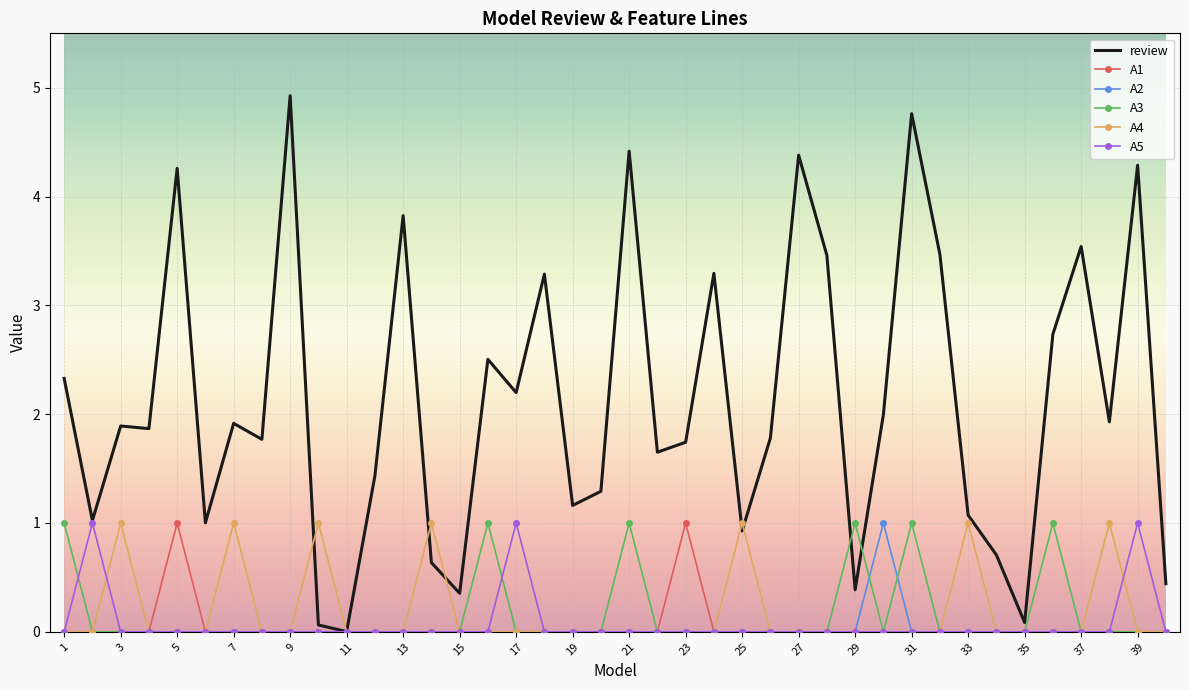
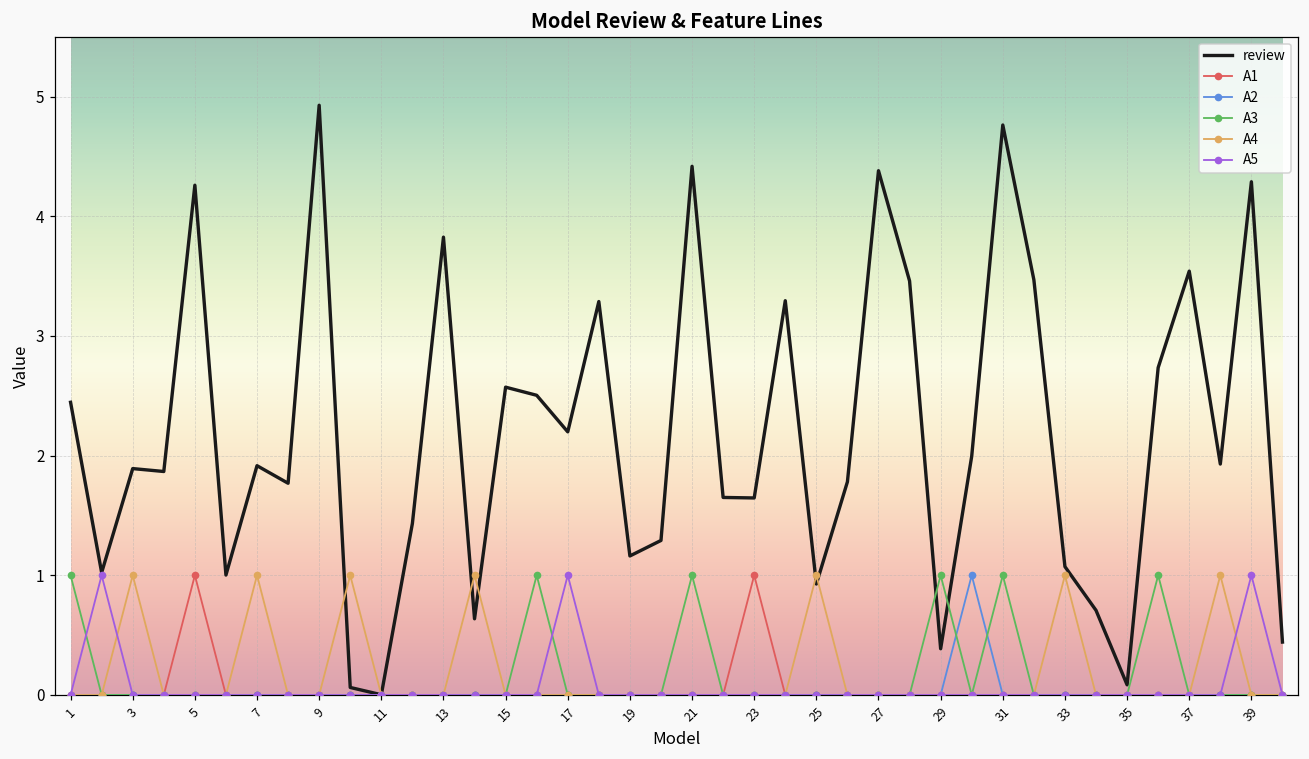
  {
    "review": {
-     "1": 2.33,
+     "1": 2.45,
      "3": 1.89,
      "5": 4.26,
      "7": 1.92,
      "9": 4.93,
      "13": 3.82,
-     "15": 0.35,
+     "15": 2.57,
      "17": 2.20,
      "19": 1.16,
      "21": 4.42,
-     "23": 1.74,
+     "23": 1.65,
      "25": 0.93,
      "27": 4.38,
      "29": 0.39,
      "31": 4.76,
      "33": 1.07,
      "35": 0.09,
      "37": 3.54,
      "39": 4.29
    },
    "A1": {
      "5": 1.00,
      "23": 1.00
    },
    "A3": {
      "1": 1.00,
      "21": 1.00,
      "29": 1.00,
      "31": 1.00
    },
    "A4": {
      "3": 1.00,
      "7": 1.00,
      "25": 1.00,
      "33": 1.00
    },
    "A5": {
      "17": 1.00,
      "39": 1.00
    }
  }
